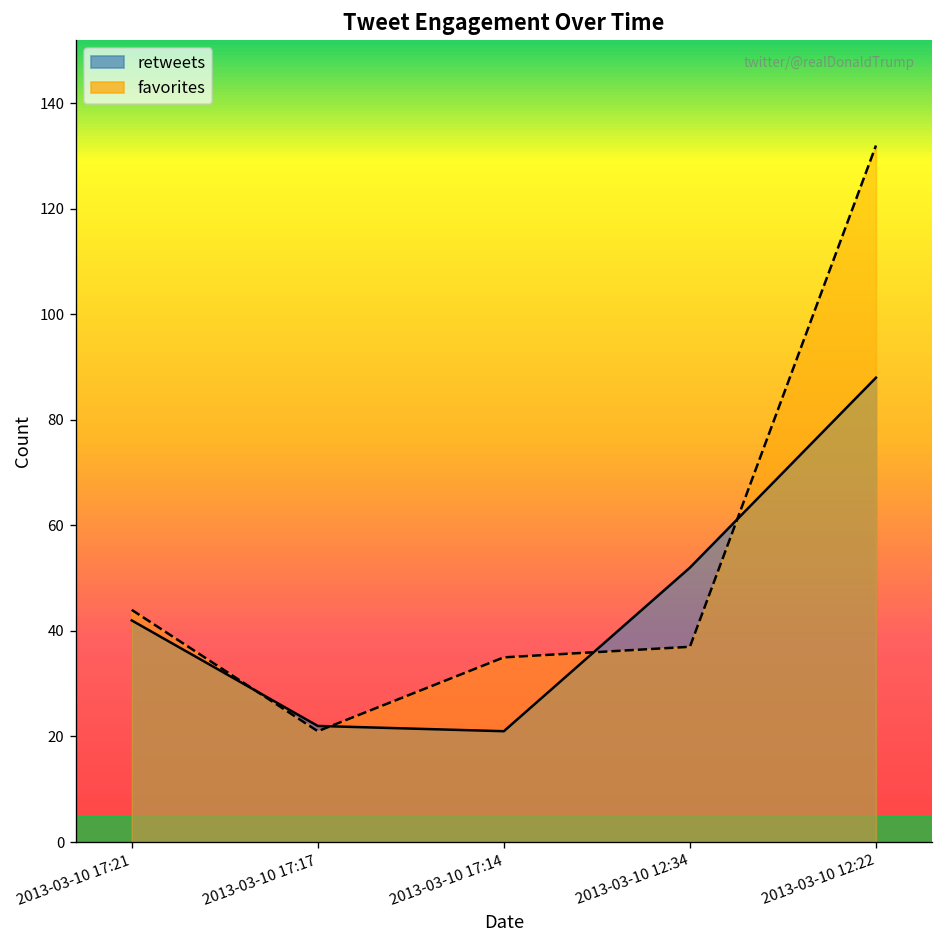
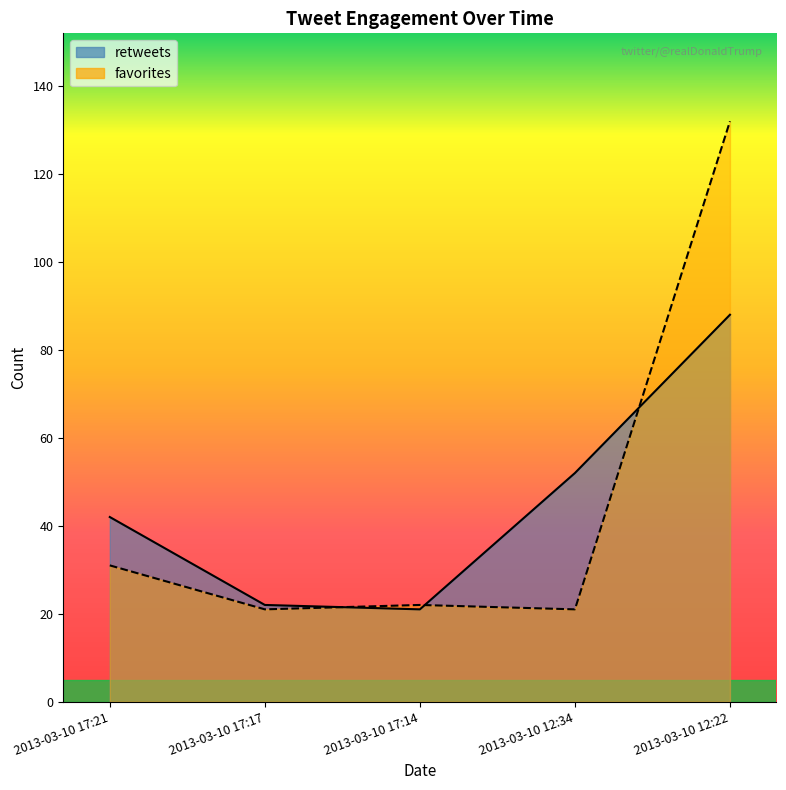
  {
    "retweets": {
      "2013-03-10 17:21": 42,
      "2013-03-10 17:17": 22,
      "2013-03-10 17:14": 21,
      "2013-03-10 12:34": 52,
      "2013-03-10 12:22": 88
    },
    "favorites": {
-     "2013-03-10 17:21": 44,
+     "2013-03-10 17:21": 31,
      "2013-03-10 17:17": 21,
-     "2013-03-10 17:14": 35,
-     "2013-03-10 12:34": 37,
+     "2013-03-10 17:14": 22,
+     "2013-03-10 12:34": 21,
      "2013-03-10 12:22": 132
    }
  }
